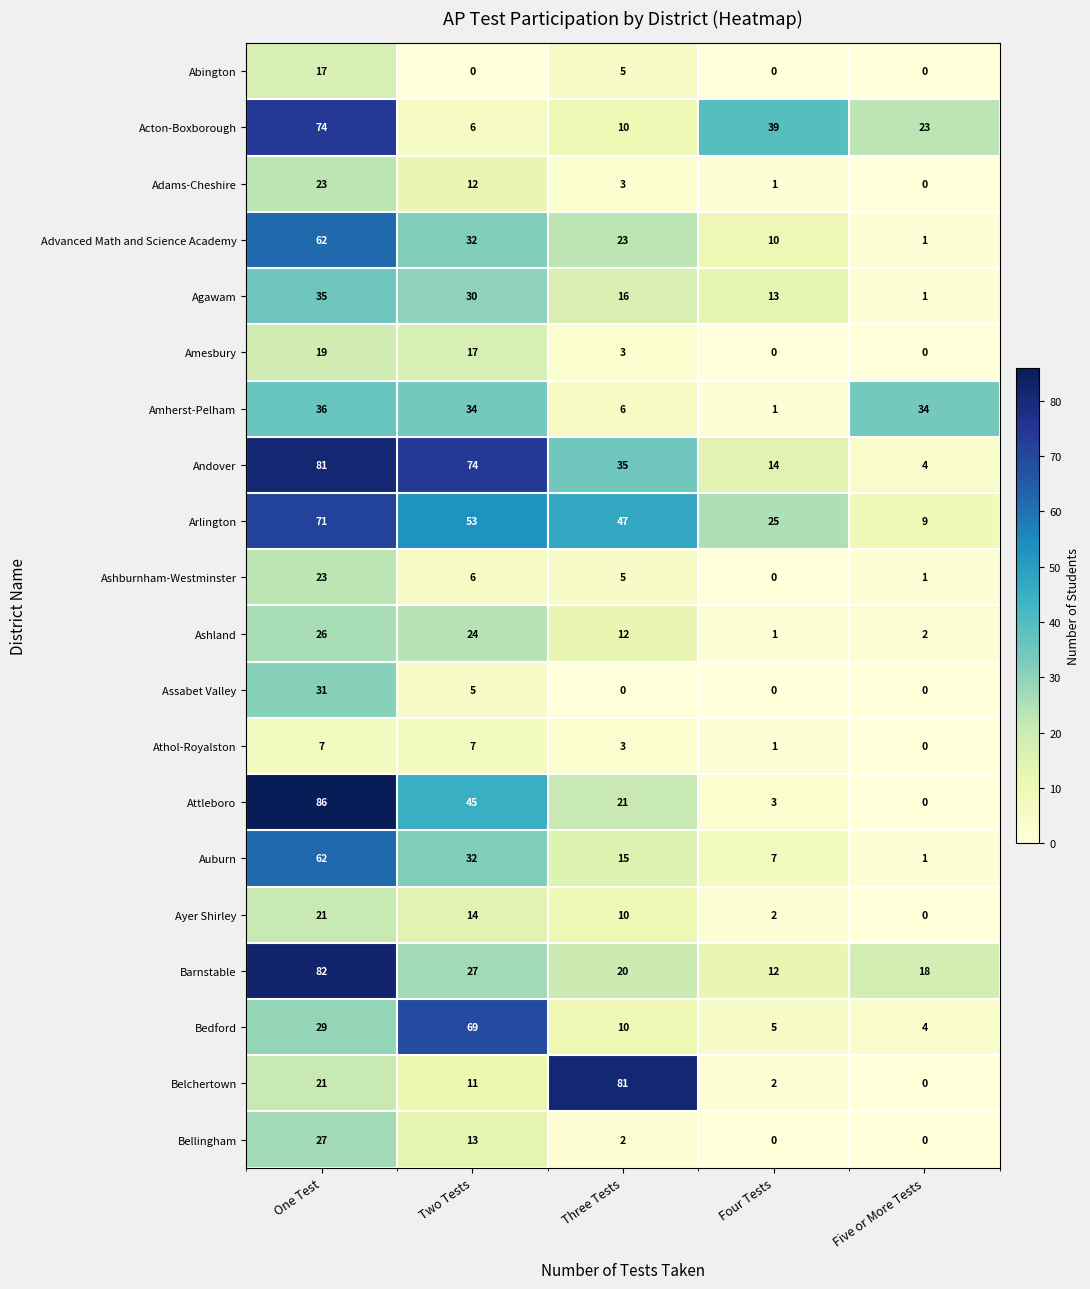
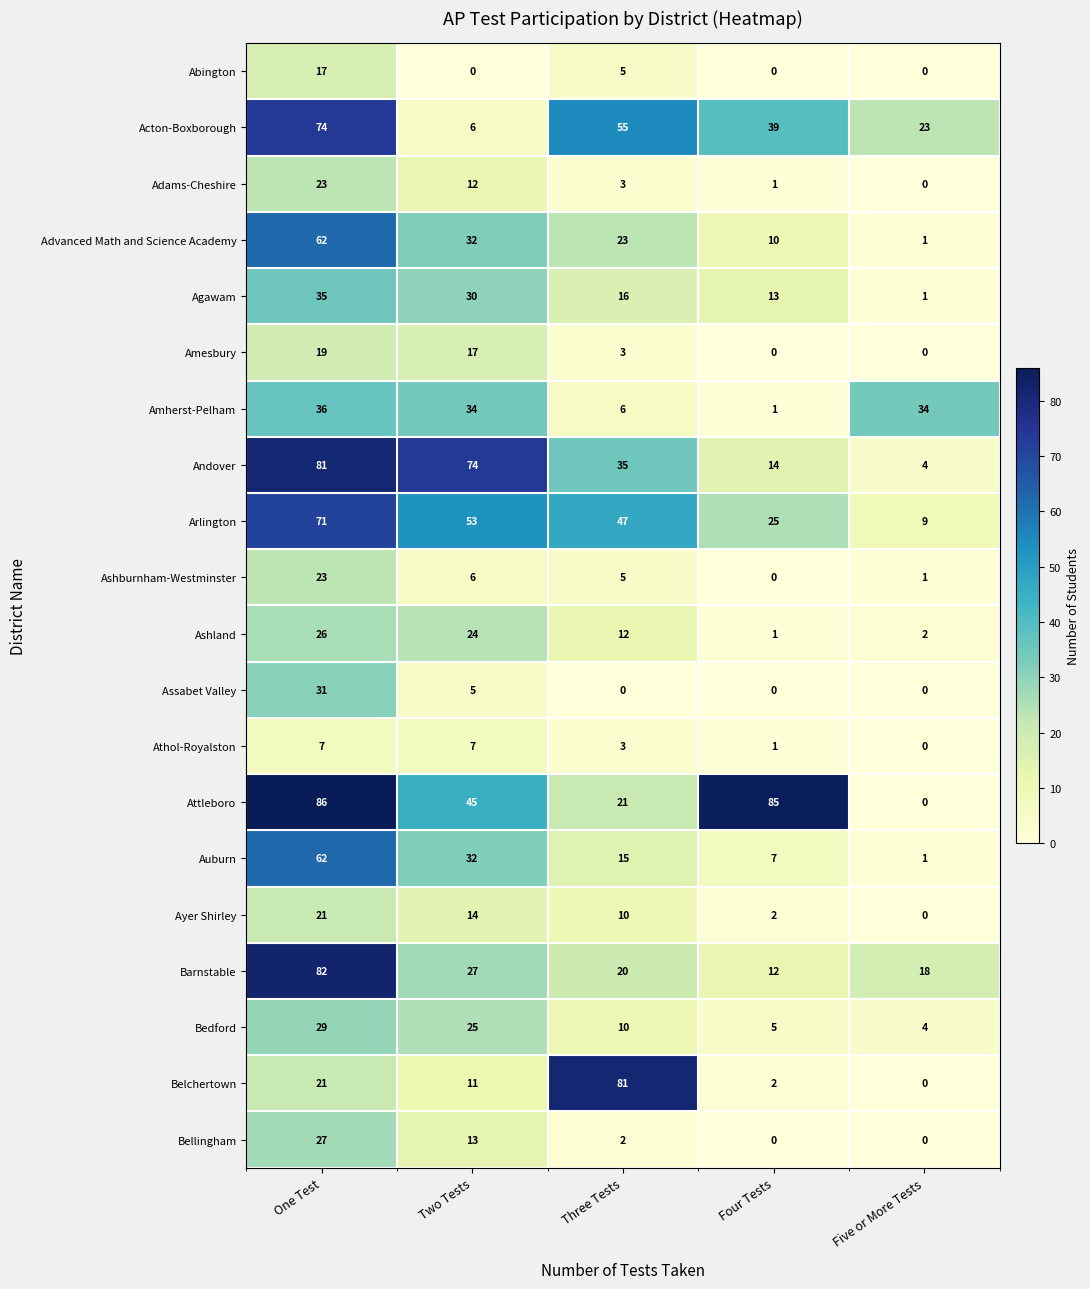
  {
    "Abington": {
      "One Test": 17,
      "Two Tests": 0,
      "Three Tests": 5,
      "Four Tests": 0,
      "Five or More Tests": 0
    },
    "Acton-Boxborough": {
      "One Test": 74,
      "Two Tests": 6,
-     "Three Tests": 10,
+     "Three Tests": 55,
      "Four Tests": 39,
      "Five or More Tests": 23
    },
    "Adams-Cheshire": {
      "One Test": 23,
      "Two Tests": 12,
      "Three Tests": 3,
      "Four Tests": 1,
      "Five or More Tests": 0
    },
    "Advanced Math and Science Academy": {
      "One Test": 62,
      "Two Tests": 32,
      "Three Tests": 23,
      "Four Tests": 10,
      "Five or More Tests": 1
    },
    "Agawam": {
      "One Test": 35,
      "Two Tests": 30,
      "Three Tests": 16,
      "Four Tests": 13,
      "Five or More Tests": 1
    },
    "Amesbury": {
      "One Test": 19,
      "Two Tests": 17,
      "Three Tests": 3,
      "Four Tests": 0,
      "Five or More Tests": 0
    },
    "Amherst-Pelham": {
      "One Test": 36,
      "Two Tests": 34,
      "Three Tests": 6,
      "Four Tests": 1,
      "Five or More Tests": 34
    },
    "Andover": {
      "One Test": 81,
      "Two Tests": 74,
      "Three Tests": 35,
      "Four Tests": 14,
      "Five or More Tests": 4
    },
    "Arlington": {
      "One Test": 71,
      "Two Tests": 53,
      "Three Tests": 47,
      "Four Tests": 25,
      "Five or More Tests": 9
    },
    "Ashburnham-Westminster": {
      "One Test": 23,
      "Two Tests": 6,
      "Three Tests": 5,
      "Four Tests": 0,
      "Five or More Tests": 1
    },
    "Ashland": {
      "One Test": 26,
      "Two Tests": 24,
      "Three Tests": 12,
      "Four Tests": 1,
      "Five or More Tests": 2
    },
    "Assabet Valley": {
      "One Test": 31,
      "Two Tests": 5,
      "Three Tests": 0,
      "Four Tests": 0,
      "Five or More Tests": 0
    },
    "Athol-Royalston": {
      "One Test": 7,
      "Two Tests": 7,
      "Three Tests": 3,
      "Four Tests": 1,
      "Five or More Tests": 0
    },
    "Attleboro": {
      "One Test": 86,
      "Two Tests": 45,
      "Three Tests": 21,
-     "Four Tests": 3,
+     "Four Tests": 85,
      "Five or More Tests": 0
    },
    "Auburn": {
      "One Test": 62,
      "Two Tests": 32,
      "Three Tests": 15,
      "Four Tests": 7,
      "Five or More Tests": 1
    },
    "Ayer Shirley": {
      "One Test": 21,
      "Two Tests": 14,
      "Three Tests": 10,
      "Four Tests": 2,
      "Five or More Tests": 0
    },
    "Barnstable": {
      "One Test": 82,
      "Two Tests": 27,
      "Three Tests": 20,
      "Four Tests": 12,
      "Five or More Tests": 18
    },
    "Bedford": {
      "One Test": 29,
-     "Two Tests": 69,
+     "Two Tests": 25,
      "Three Tests": 10,
      "Four Tests": 5,
      "Five or More Tests": 4
    },
    "Belchertown": {
      "One Test": 21,
      "Two Tests": 11,
      "Three Tests": 81,
      "Four Tests": 2,
      "Five or More Tests": 0
    },
    "Bellingham": {
      "One Test": 27,
      "Two Tests": 13,
      "Three Tests": 2,
      "Four Tests": 0,
      "Five or More Tests": 0
    }
  }
